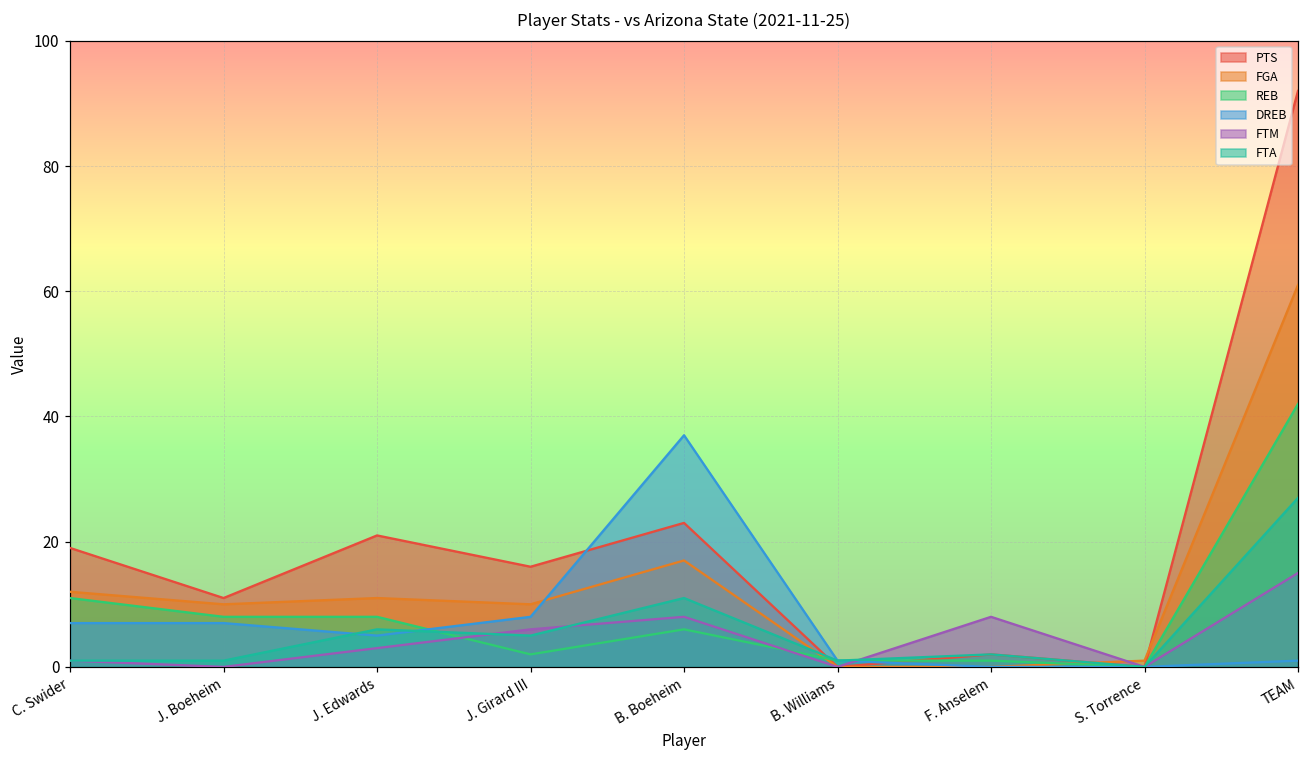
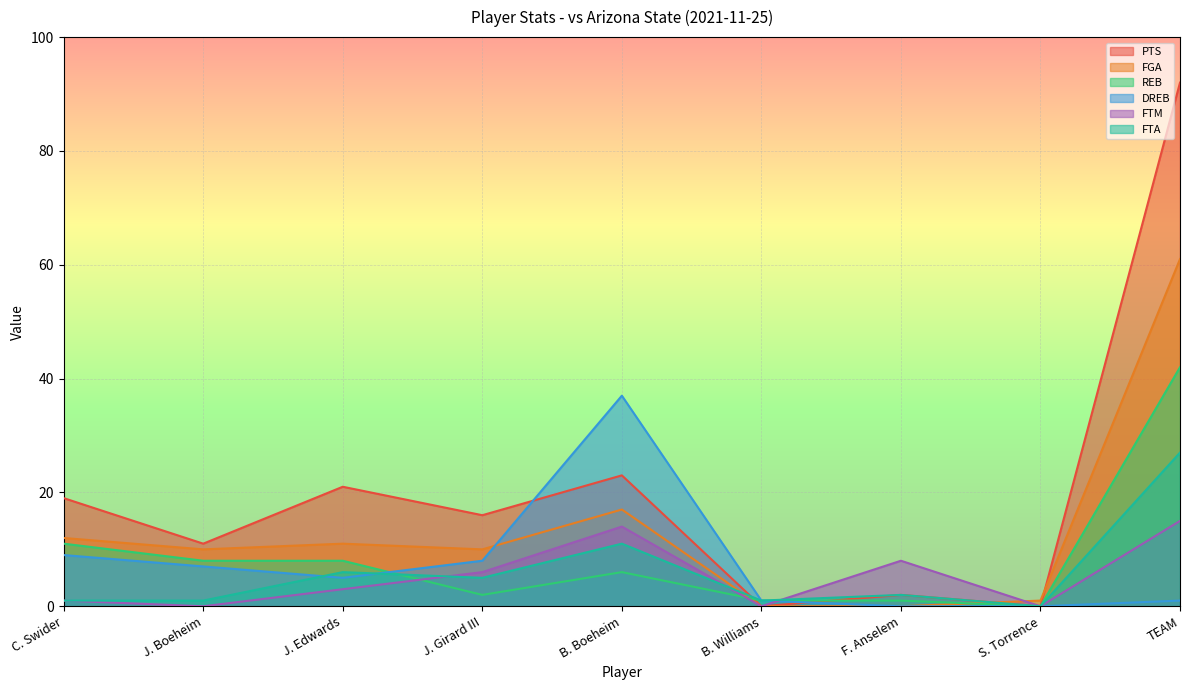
  {
    "DREB": {
-     "C. Swider": 7,
+     "C. Swider": 9,
      "J. Boeheim": 7,
      "J. Edwards": 5,
      "J. Girard III": 8,
      "B. Boeheim": 37,
      "TEAM": 1
    },
    "FTM": {
      "J. Boeheim": 0,
      "J. Edwards": 3,
      "J. Girard III": 6,
-     "B. Boeheim": 8,
+     "B. Boeheim": 14,
      "F. Anselem": 8,
      "TEAM": 15
    }
  }
